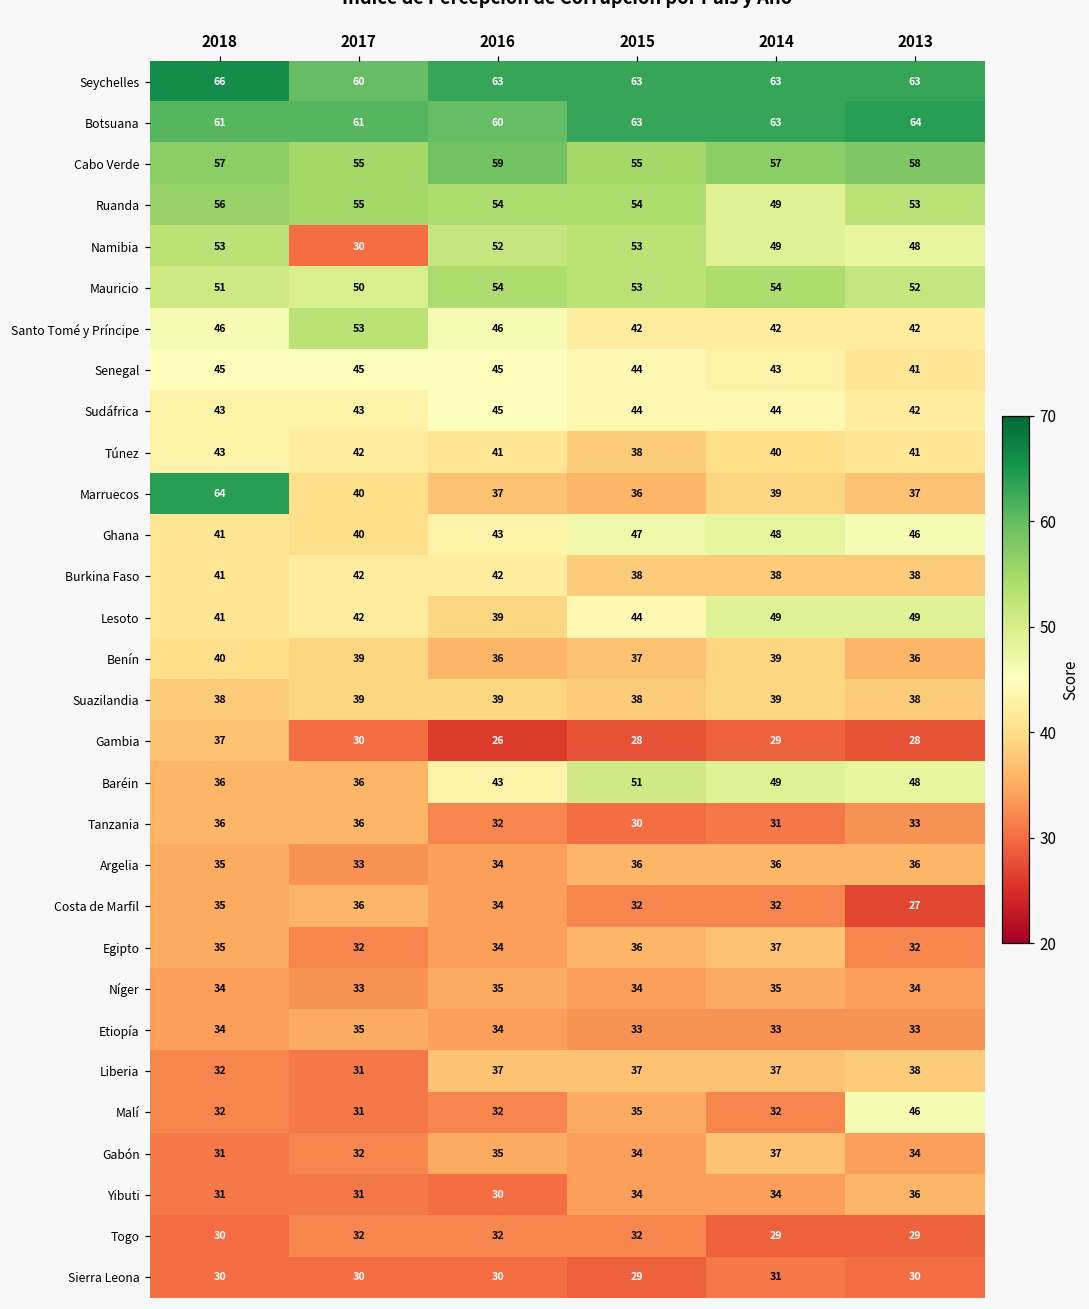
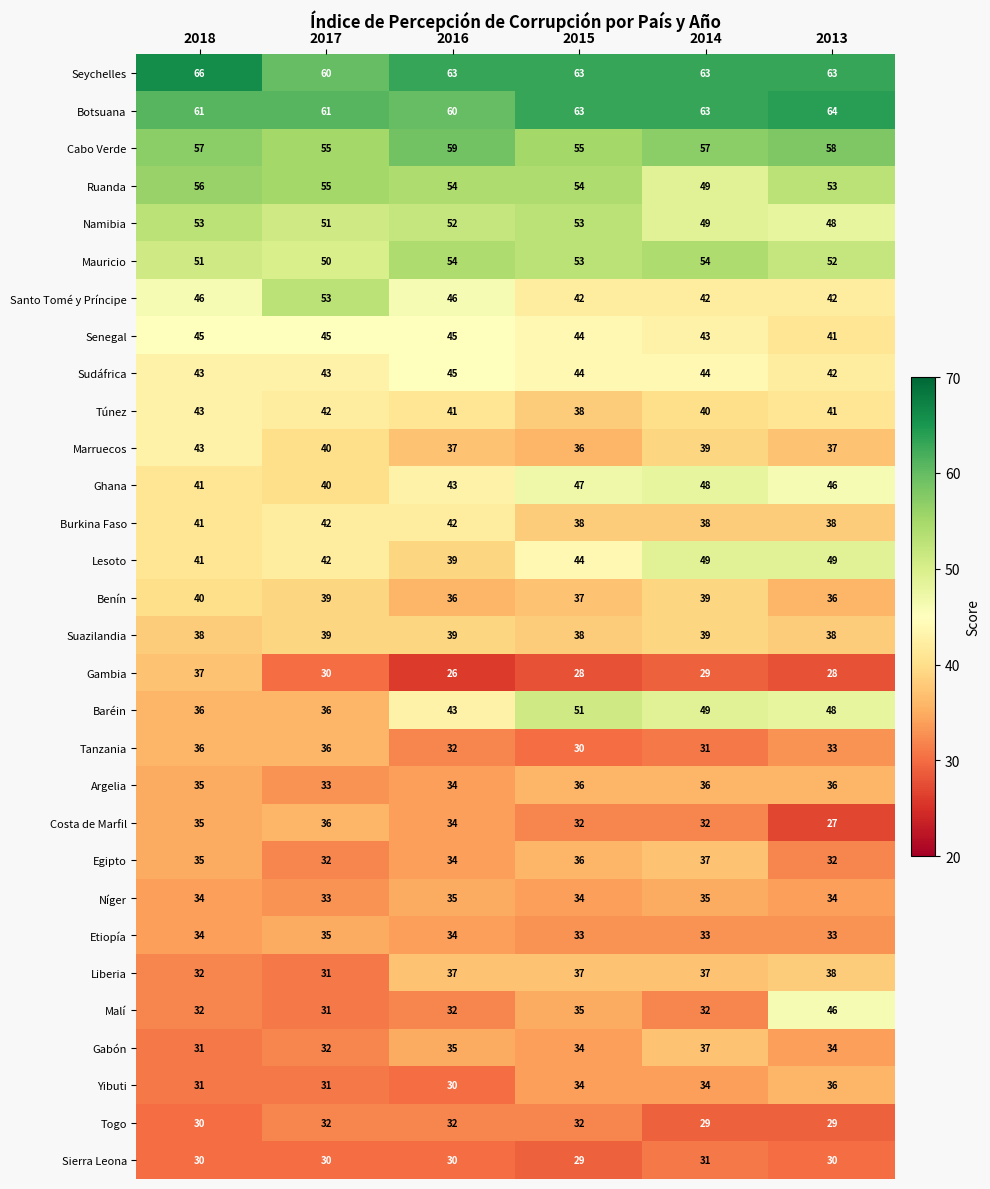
  {
    "Seychelles": {
      "2018": 66,
      "2017": 60,
      "2016": 63,
      "2015": 63,
      "2014": 63,
      "2013": 63
    },
    "Botsuana": {
      "2018": 61,
      "2017": 61,
      "2016": 60,
      "2015": 63,
      "2014": 63,
      "2013": 64
    },
    "Cabo Verde": {
      "2018": 57,
      "2017": 55,
      "2016": 59,
      "2015": 55,
      "2014": 57,
      "2013": 58
    },
    "Ruanda": {
      "2018": 56,
      "2017": 55,
      "2016": 54,
      "2015": 54,
      "2014": 49,
      "2013": 53
    },
    "Namibia": {
      "2018": 53,
-     "2017": 30,
+     "2017": 51,
      "2016": 52,
      "2015": 53,
      "2014": 49,
      "2013": 48
    },
    "Mauricio": {
      "2018": 51,
      "2017": 50,
      "2016": 54,
      "2015": 53,
      "2014": 54,
      "2013": 52
    },
    "Santo Tomé y Príncipe": {
      "2018": 46,
      "2017": 53,
      "2016": 46,
      "2015": 42,
      "2014": 42,
      "2013": 42
    },
    "Senegal": {
      "2018": 45,
      "2017": 45,
      "2016": 45,
      "2015": 44,
      "2014": 43,
      "2013": 41
    },
    "Sudáfrica": {
      "2018": 43,
      "2017": 43,
      "2016": 45,
      "2015": 44,
      "2014": 44,
      "2013": 42
    },
    "Túnez": {
      "2018": 43,
      "2017": 42,
      "2016": 41,
      "2015": 38,
      "2014": 40,
      "2013": 41
    },
    "Marruecos": {
-     "2018": 64,
+     "2018": 43,
      "2017": 40,
      "2016": 37,
      "2015": 36,
      "2014": 39,
      "2013": 37
    },
    "Ghana": {
      "2018": 41,
      "2017": 40,
      "2016": 43,
      "2015": 47,
      "2014": 48,
      "2013": 46
    },
    "Burkina Faso": {
      "2018": 41,
      "2017": 42,
      "2016": 42,
      "2015": 38,
      "2014": 38,
      "2013": 38
    },
    "Lesoto": {
      "2018": 41,
      "2017": 42,
      "2016": 39,
      "2015": 44,
      "2014": 49,
      "2013": 49
    },
    "Benín": {
      "2018": 40,
      "2017": 39,
      "2016": 36,
      "2015": 37,
      "2014": 39,
      "2013": 36
    },
    "Suazilandia": {
      "2018": 38,
      "2017": 39,
      "2016": 39,
      "2015": 38,
      "2014": 39,
      "2013": 38
    },
    "Gambia": {
      "2018": 37,
      "2017": 30,
      "2016": 26,
      "2015": 28,
      "2014": 29,
      "2013": 28
    },
    "Baréin": {
      "2018": 36,
      "2017": 36,
      "2016": 43,
      "2015": 51,
      "2014": 49,
      "2013": 48
    },
    "Tanzania": {
      "2018": 36,
      "2017": 36,
      "2016": 32,
      "2015": 30,
      "2014": 31,
      "2013": 33
    },
    "Argelia": {
      "2018": 35,
      "2017": 33,
      "2016": 34,
      "2015": 36,
      "2014": 36,
      "2013": 36
    },
    "Costa de Marfil": {
      "2018": 35,
      "2017": 36,
      "2016": 34,
      "2015": 32,
      "2014": 32,
      "2013": 27
    },
    "Egipto": {
      "2018": 35,
      "2017": 32,
      "2016": 34,
      "2015": 36,
      "2014": 37,
      "2013": 32
    },
    "Níger": {
      "2018": 34,
      "2017": 33,
      "2016": 35,
      "2015": 34,
      "2014": 35,
      "2013": 34
    },
    "Etiopía": {
      "2018": 34,
      "2017": 35,
      "2016": 34,
      "2015": 33,
      "2014": 33,
      "2013": 33
    },
    "Liberia": {
      "2018": 32,
      "2017": 31,
      "2016": 37,
      "2015": 37,
      "2014": 37,
      "2013": 38
    },
    "Malí": {
      "2018": 32,
      "2017": 31,
      "2016": 32,
      "2015": 35,
      "2014": 32,
      "2013": 46
    },
    "Gabón": {
      "2018": 31,
      "2017": 32,
      "2016": 35,
      "2015": 34,
      "2014": 37,
      "2013": 34
    },
    "Yibuti": {
      "2018": 31,
      "2017": 31,
      "2016": 30,
      "2015": 34,
      "2014": 34,
      "2013": 36
    },
    "Togo": {
      "2018": 30,
      "2017": 32,
      "2016": 32,
      "2015": 32,
      "2014": 29,
      "2013": 29
    },
    "Sierra Leona": {
      "2018": 30,
      "2017": 30,
      "2016": 30,
      "2015": 29,
      "2014": 31,
      "2013": 30
    }
  }
